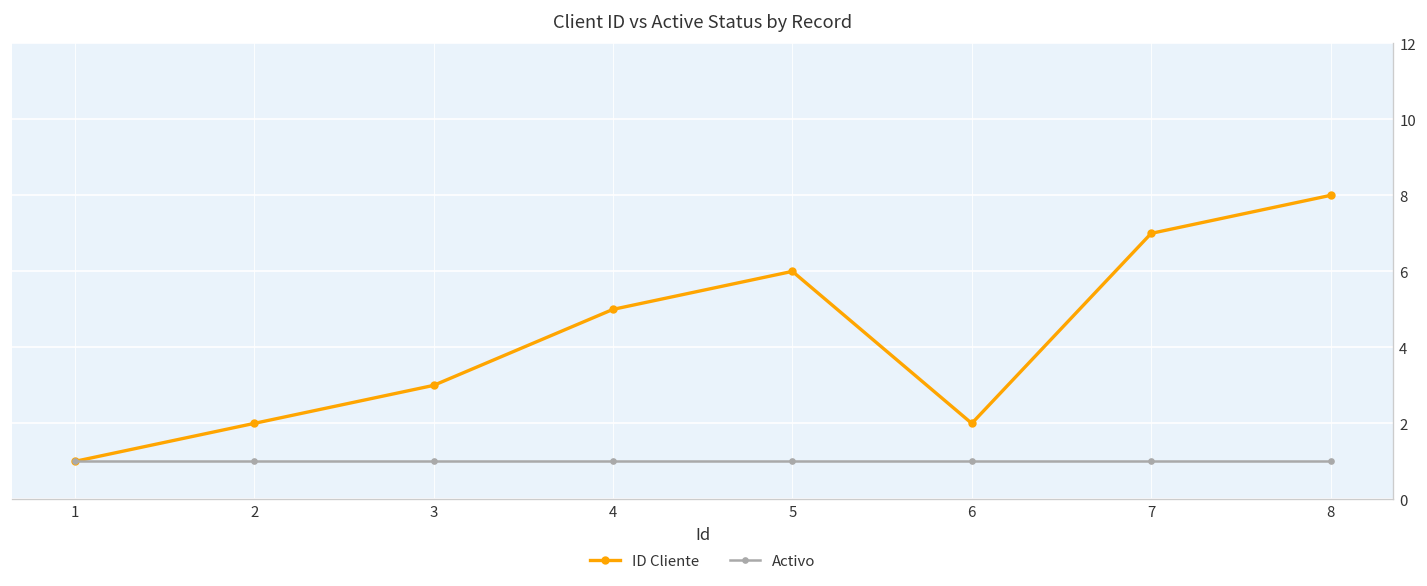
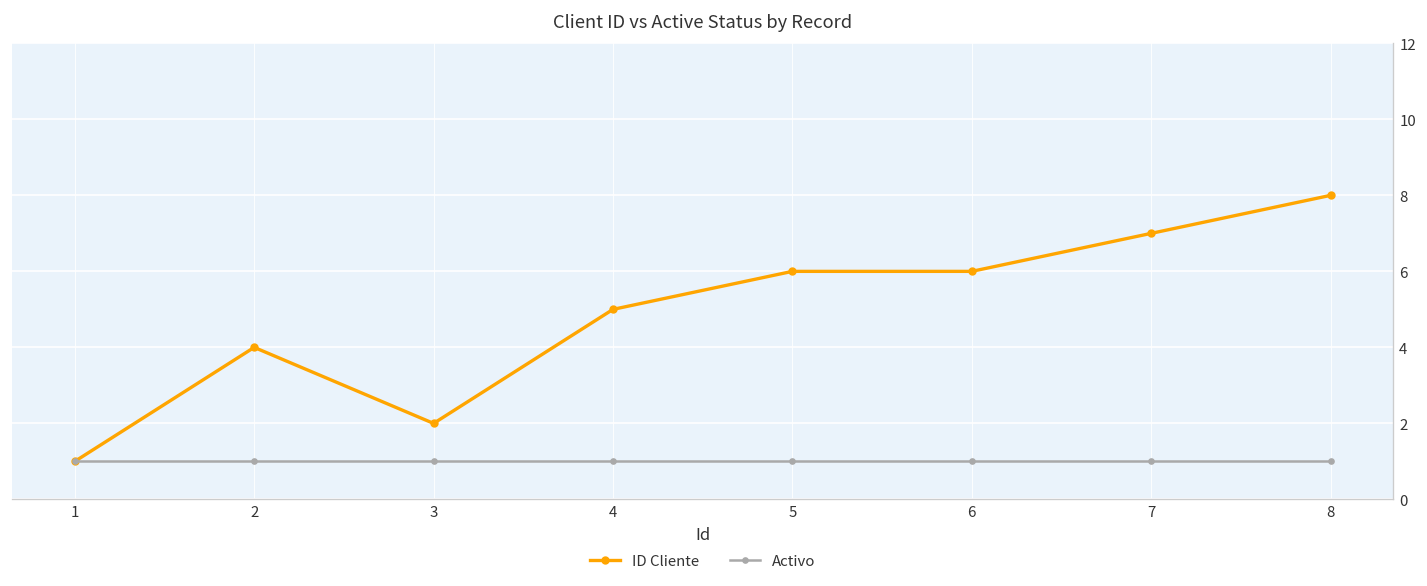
  {
    "ID Cliente": {
-     "2": 2,
-     "3": 3,
+     "2": 4,
+     "3": 2,
      "4": 5,
      "5": 6,
-     "6": 2,
+     "6": 6,
      "7": 7,
      "8": 8
    },
    "Activo": {
      "2": 1,
      "3": 1,
      "4": 1,
      "5": 1,
      "6": 1,
      "7": 1,
      "8": 1
    }
  }
